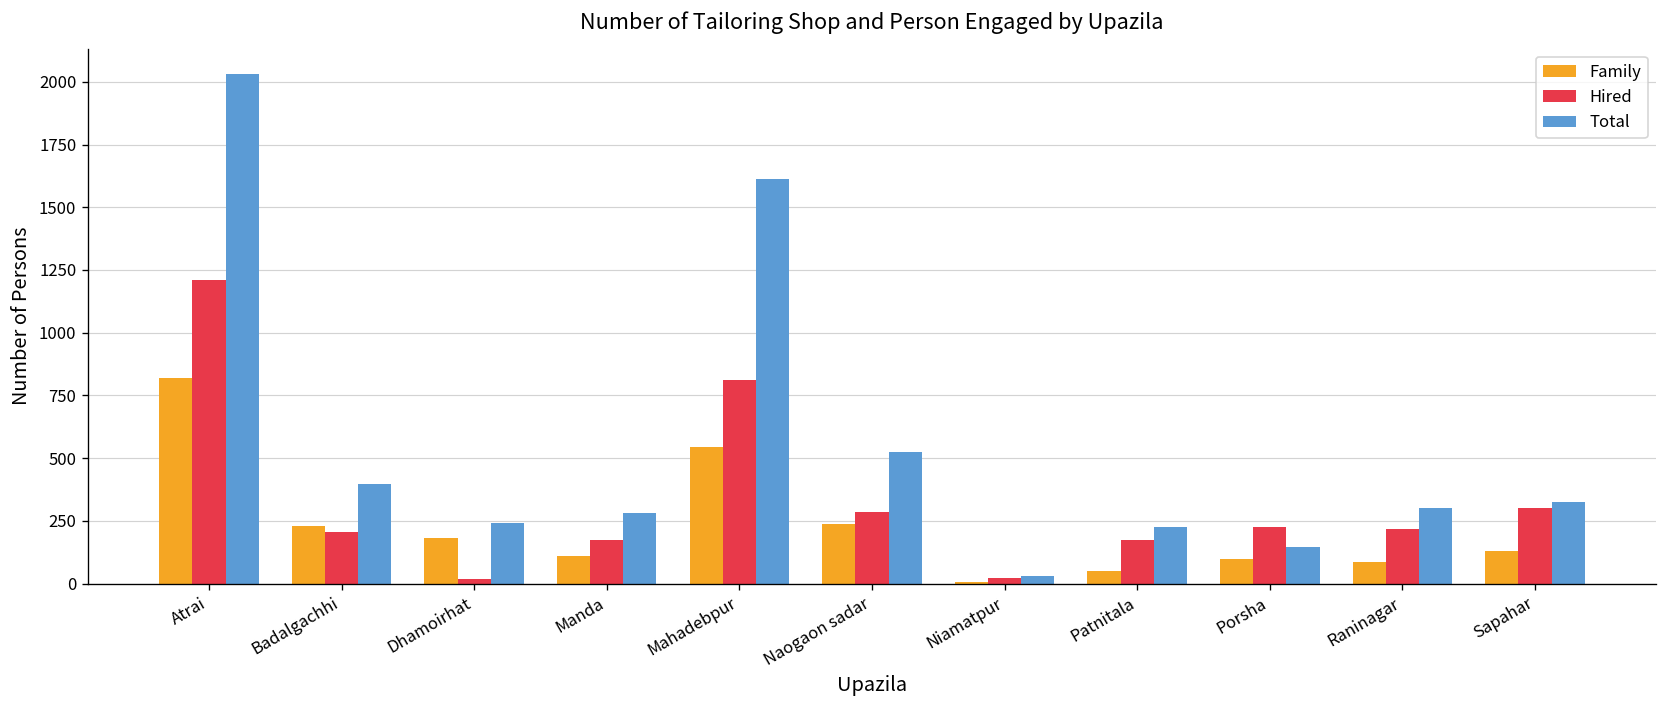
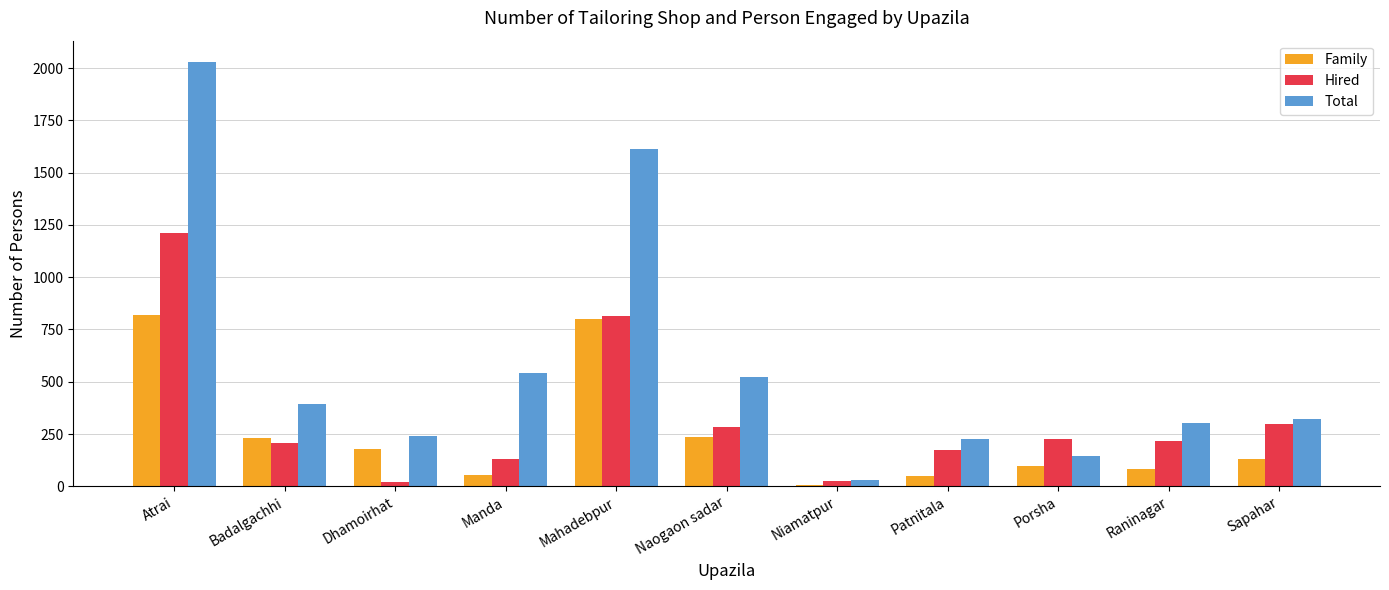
  {
    "Family": {
      "Atrai": 820,
      "Badalgachhi": 230,
      "Dhamoirhat": 180,
-     "Manda": 110,
-     "Mahadebpur": 550,
+     "Manda": 50,
+     "Mahadebpur": 800,
      "Naogaon sadar": 240,
      "Patnitala": 50,
      "Porsha": 100,
      "Raninagar": 90,
      "Sapahar": 130
    },
    "Hired": {
      "Atrai": 1210,
      "Badalgachhi": 210,
      "Dhamoirhat": 20,
-     "Manda": 170,
+     "Manda": 130,
      "Mahadebpur": 810,
      "Naogaon sadar": 290,
      "Niamatpur": 20,
      "Patnitala": 170,
      "Porsha": 220,
      "Raninagar": 220,
      "Sapahar": 300
    },
    "Total": {
      "Atrai": 2030,
      "Badalgachhi": 400,
      "Dhamoirhat": 240,
-     "Manda": 280,
+     "Manda": 540,
      "Mahadebpur": 1610,
      "Naogaon sadar": 520,
      "Niamatpur": 30,
      "Patnitala": 230,
      "Porsha": 150,
      "Raninagar": 300,
      "Sapahar": 320
    }
  }
